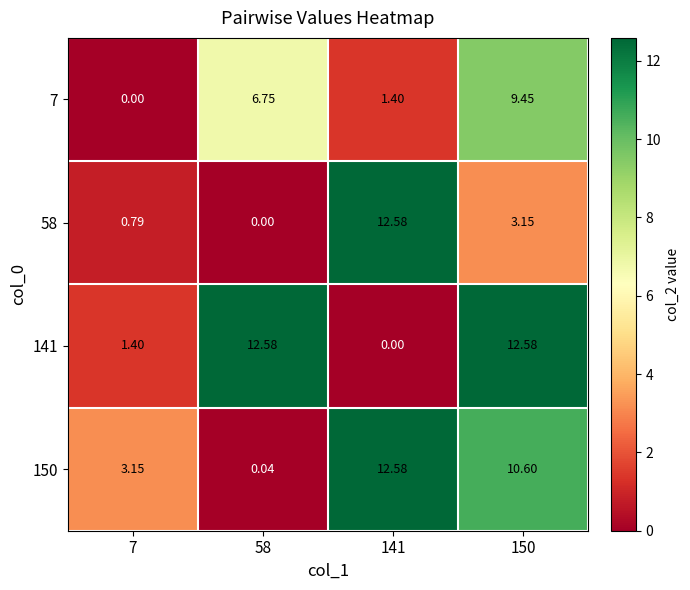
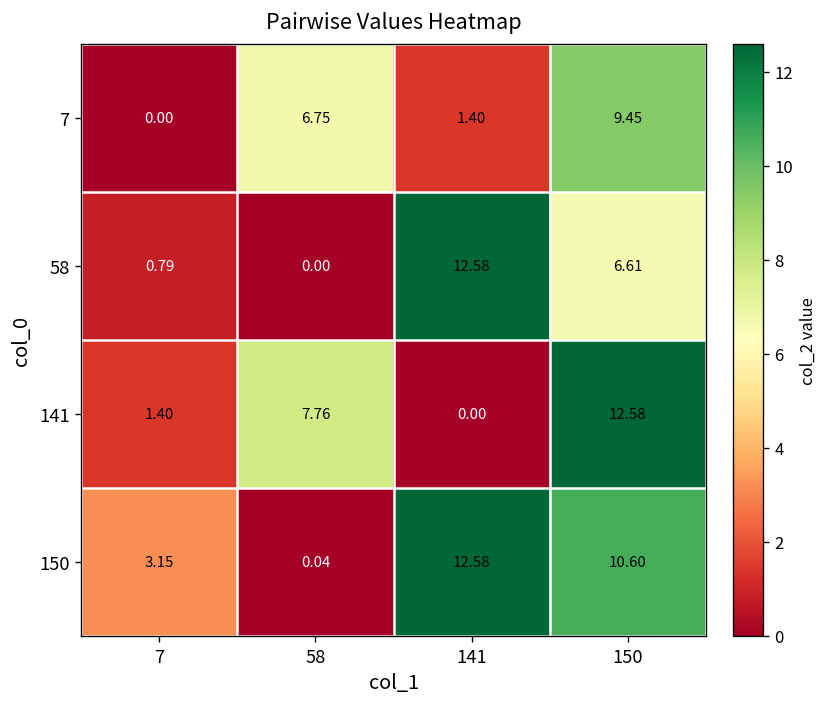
  {
    "7": {
      "7": 0.00,
      "58": 6.75,
      "141": 1.40,
      "150": 9.45
    },
    "58": {
      "7": 0.79,
      "58": 0.00,
      "141": 12.58,
-     "150": 3.15
+     "150": 6.61
    },
    "141": {
      "7": 1.40,
-     "58": 12.58,
+     "58": 7.76,
      "141": 0.00,
      "150": 12.58
    },
    "150": {
      "7": 3.15,
      "58": 0.04,
      "141": 12.58,
      "150": 10.60
    }
  }
